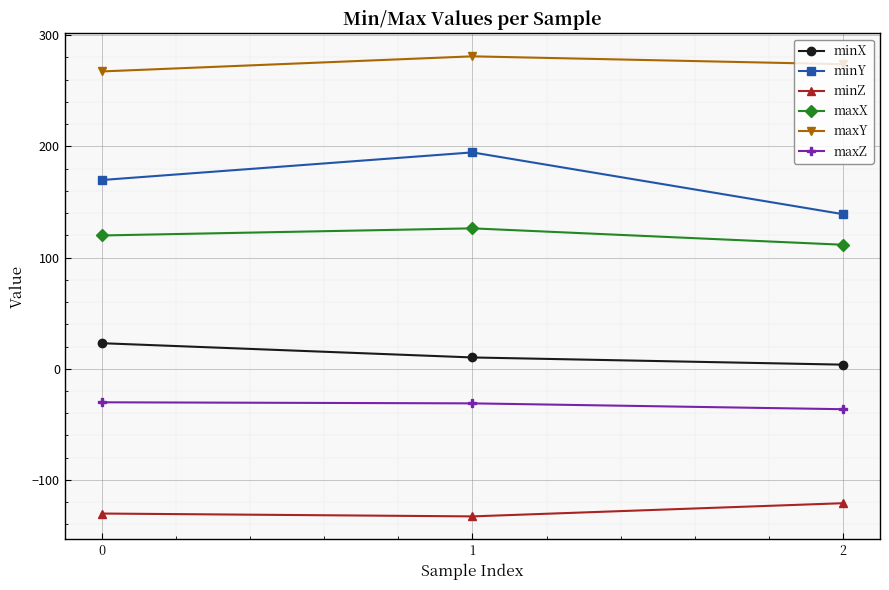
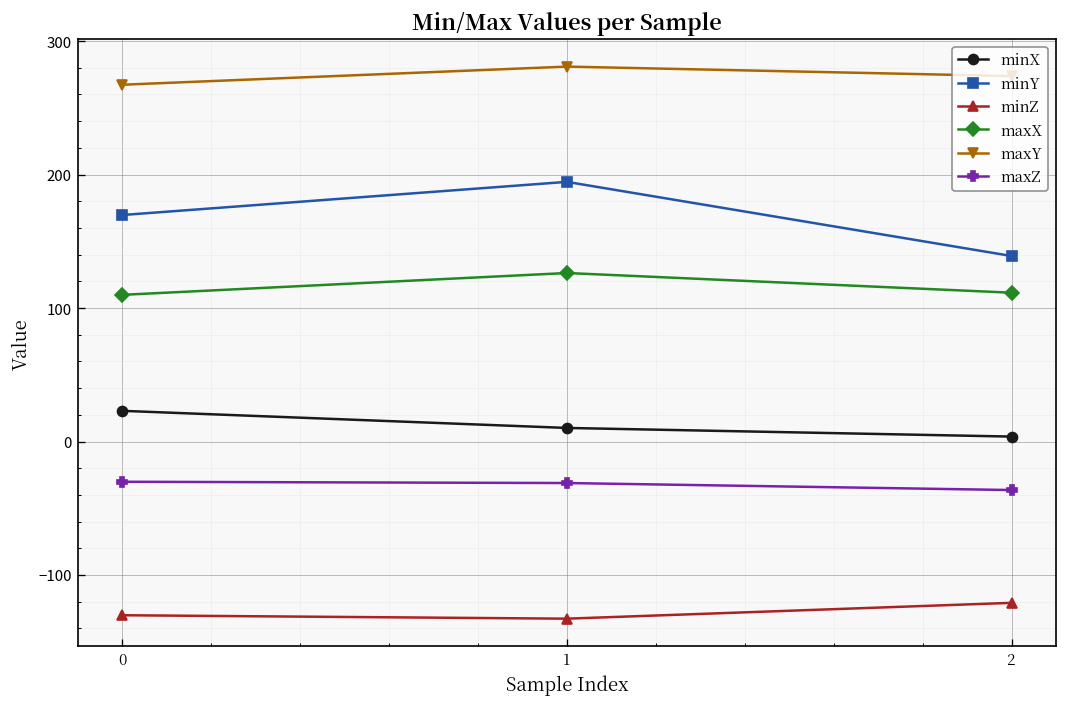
  {
    "minX": {
      "0": 23,
      "1": 10,
      "2": 4
    },
    "minY": {
      "0": 170,
      "1": 195,
      "2": 139
    },
    "minZ": {
      "0": -130,
      "1": -133,
      "2": -121
    },
    "maxX": {
-     "0": 120,
+     "0": 110,
      "1": 126,
      "2": 111
    },
    "maxY": {
      "0": 267,
      "1": 281
    },
    "maxZ": {
      "0": -30,
      "1": -31,
      "2": -36
    }
  }
